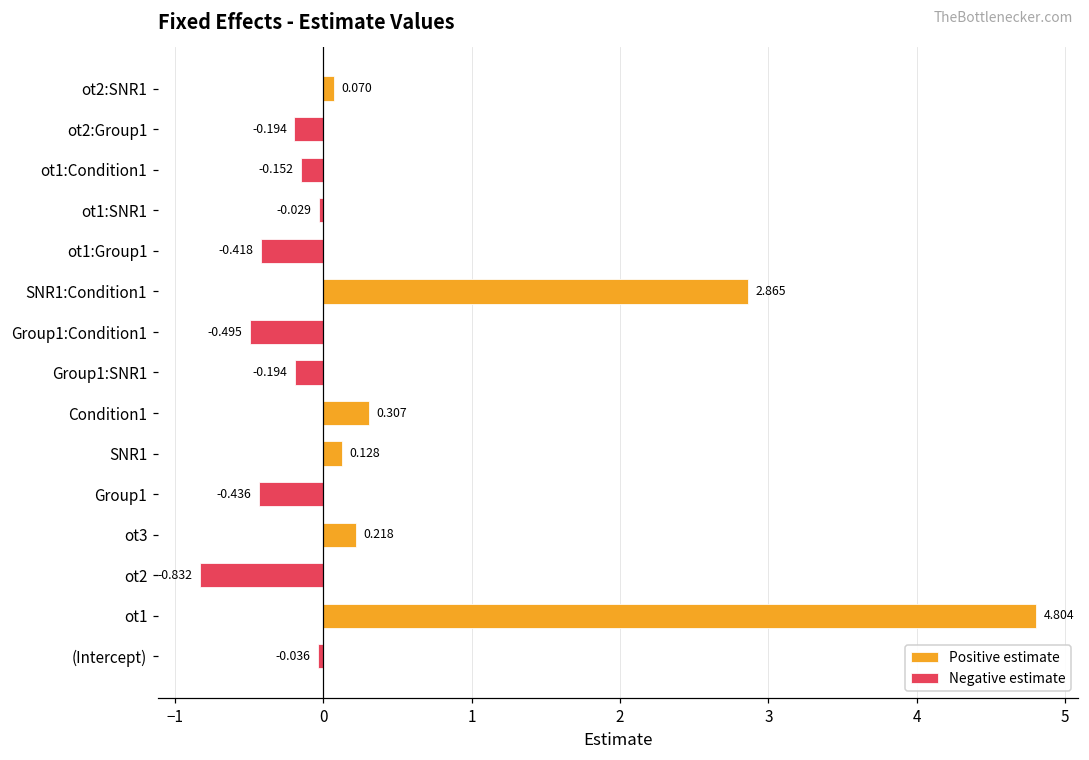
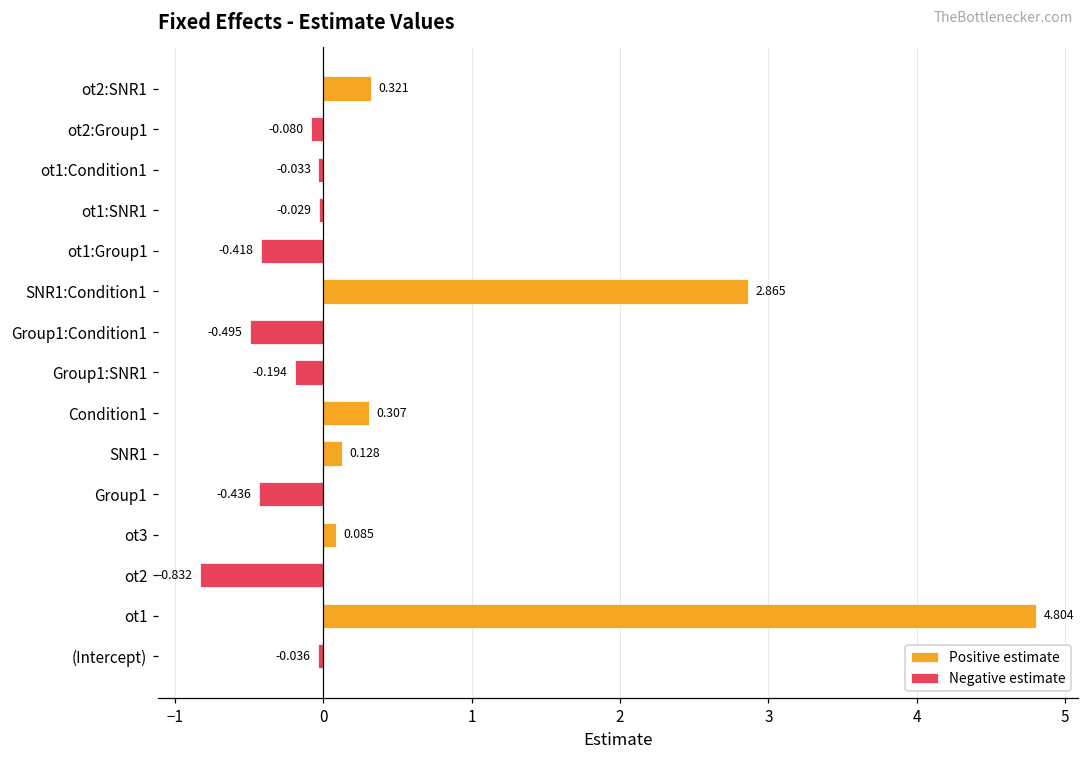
  {
    "Positive estimate": {
-     "ot2:SNR1": 0.070,
+     "ot2:SNR1": 0.321,
      "SNR1:Condition1": 2.865,
      "Condition1": 0.307,
      "SNR1": 0.128,
-     "ot3": 0.218,
+     "ot3": 0.085,
      "ot1": 4.804
    },
    "Negative estimate": {
-     "ot2:Group1": -0.194,
-     "ot1:Condition1": -0.152,
+     "ot2:Group1": -0.080,
+     "ot1:Condition1": -0.033,
      "ot1:SNR1": -0.029,
      "ot1:Group1": -0.418,
      "Group1:Condition1": -0.495,
      "Group1:SNR1": -0.194,
      "Group1": -0.436,
      "ot2": -0.832,
      "(Intercept)": -0.036
    }
  }
